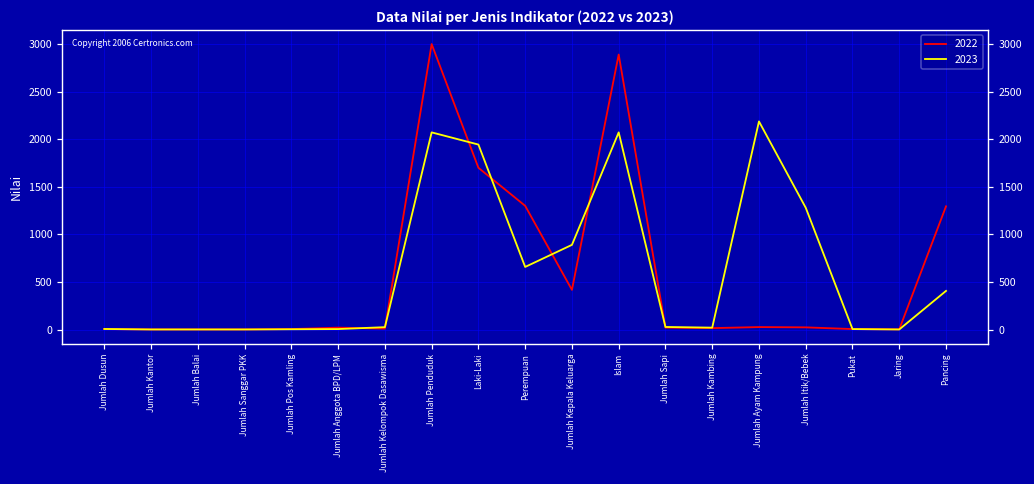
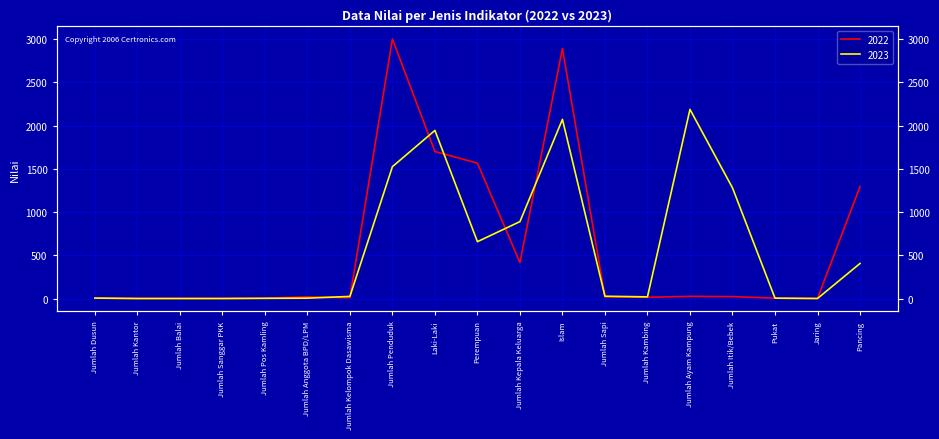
  {
    "2022": {
      "Jumlah Penduduk": 3000,
      "Laki-Laki": 1700,
-     "Perempuan": 1300,
+     "Perempuan": 1600,
      "Jumlah Kepala Keluarga": 400,
      "Islam": 2900,
      "Jumlah Ayam Kampung": 0,
      "Jumlah Itik/Bebek": 0,
      "Pancing": 1300
    },
    "2023": {
-     "Jumlah Penduduk": 2100,
+     "Jumlah Penduduk": 1500,
      "Laki-Laki": 1900,
      "Perempuan": 700,
      "Jumlah Kepala Keluarga": 900,
      "Islam": 2100,
      "Jumlah Ayam Kampung": 2200,
      "Jumlah Itik/Bebek": 1300,
      "Pancing": 400
    }
  }
